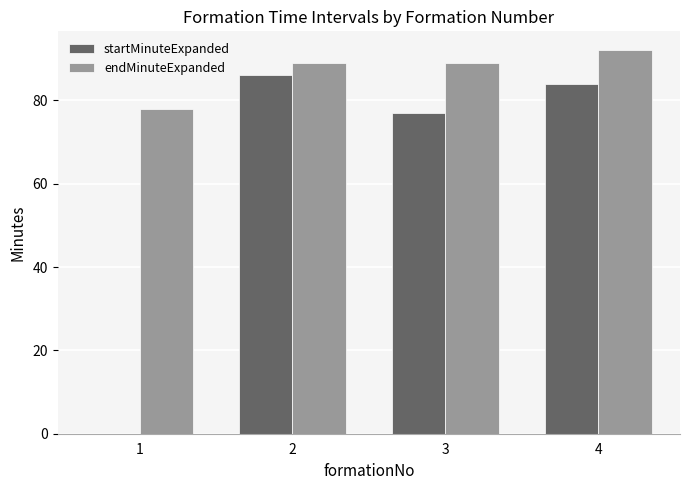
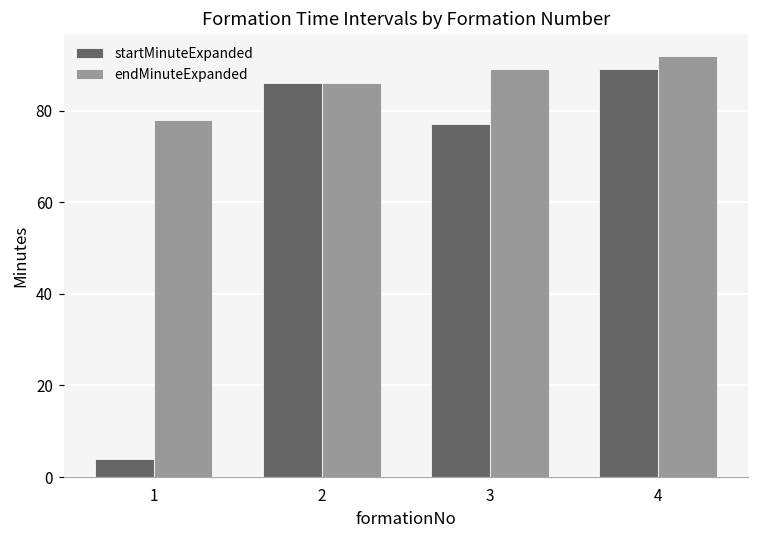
  {
    "startMinuteExpanded": {
-     "1": 0,
+     "1": 4,
      "2": 86,
      "3": 77,
-     "4": 84
+     "4": 89
    },
    "endMinuteExpanded": {
      "1": 78,
-     "2": 89,
+     "2": 86,
      "3": 89,
      "4": 92
    }
  }
